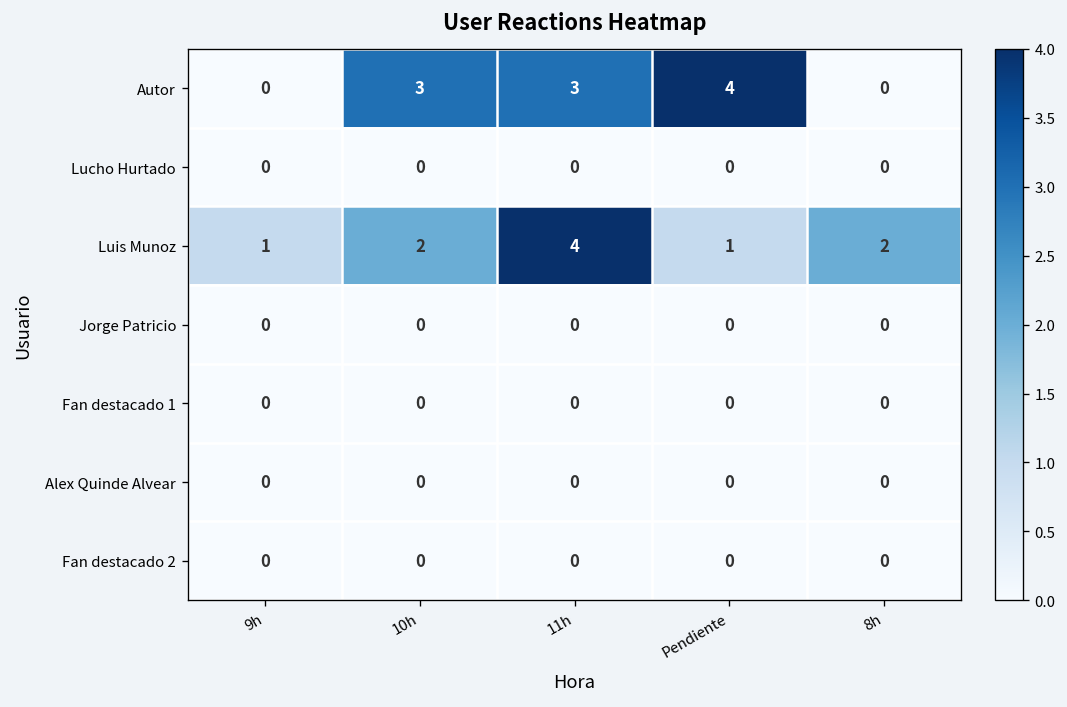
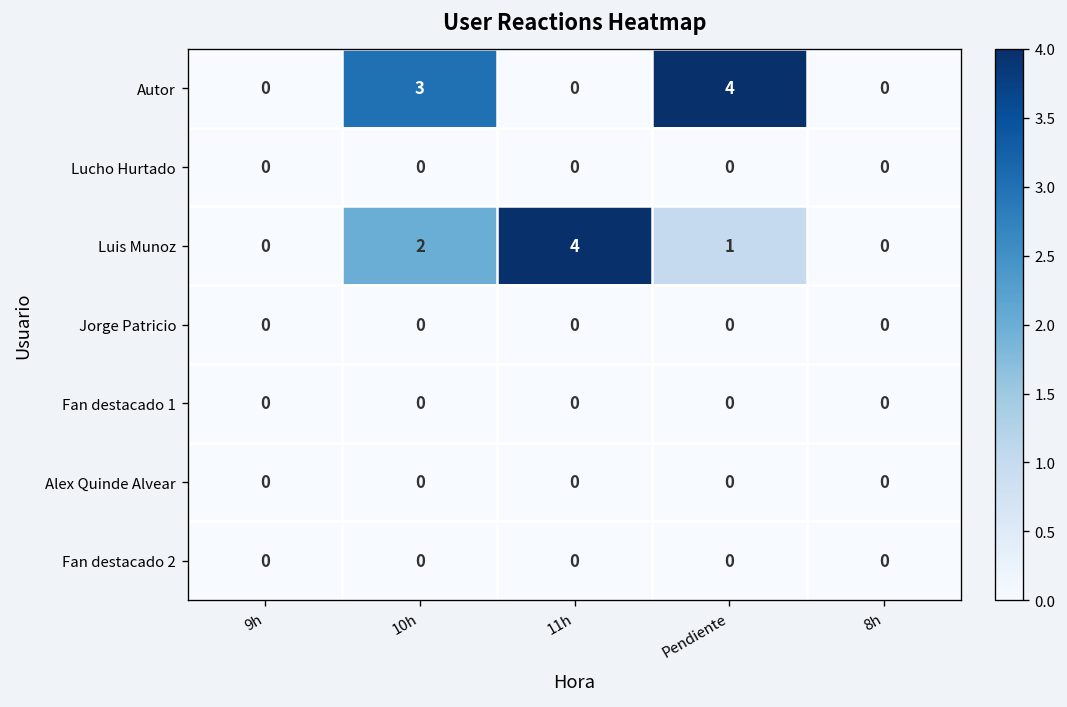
  {
    "Autor": {
      "9h": 0,
      "10h": 3,
-     "11h": 3,
+     "11h": 0,
      "Pendiente": 4,
      "8h": 0
    },
    "Lucho Hurtado": {
      "9h": 0,
      "10h": 0,
      "11h": 0,
      "Pendiente": 0,
      "8h": 0
    },
    "Luis Munoz": {
-     "9h": 1,
+     "9h": 0,
      "10h": 2,
      "11h": 4,
      "Pendiente": 1,
-     "8h": 2
+     "8h": 0
    },
    "Jorge Patricio": {
      "9h": 0,
      "10h": 0,
      "11h": 0,
      "Pendiente": 0,
      "8h": 0
    },
    "Fan destacado 1": {
      "9h": 0,
      "10h": 0,
      "11h": 0,
      "Pendiente": 0,
      "8h": 0
    },
    "Alex Quinde Alvear": {
      "9h": 0,
      "10h": 0,
      "11h": 0,
      "Pendiente": 0,
      "8h": 0
    },
    "Fan destacado 2": {
      "9h": 0,
      "10h": 0,
      "11h": 0,
      "Pendiente": 0,
      "8h": 0
    }
  }
